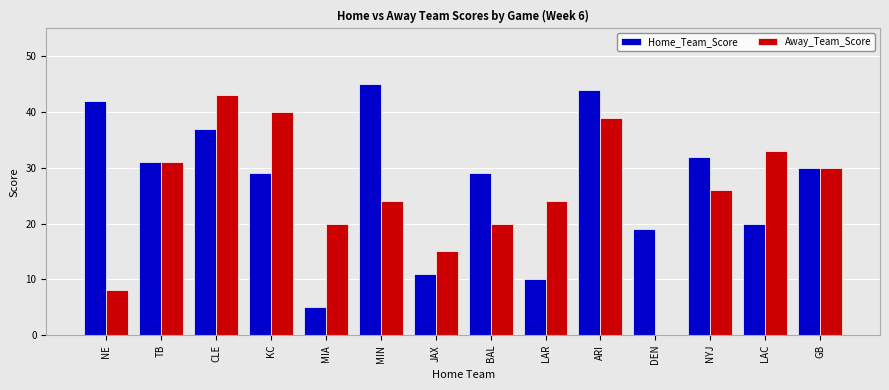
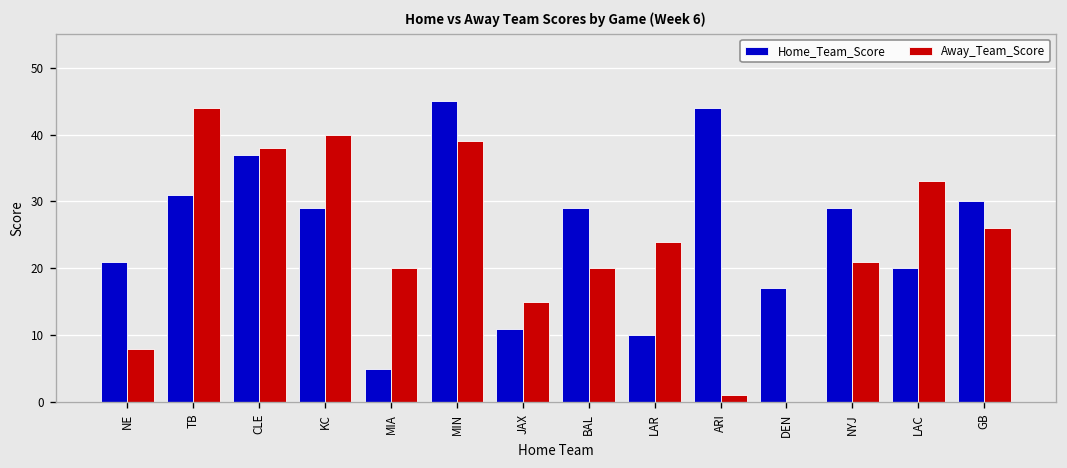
  {
    "Home_Team_Score": {
-     "NE": 42,
+     "NE": 21,
      "TB": 31,
      "CLE": 37,
      "KC": 29,
      "MIA": 5,
      "MIN": 45,
      "JAX": 11,
      "BAL": 29,
      "LAR": 10,
      "ARI": 44,
-     "DEN": 19,
-     "NYJ": 32,
+     "DEN": 17,
+     "NYJ": 29,
      "LAC": 20,
      "GB": 30
    },
    "Away_Team_Score": {
      "NE": 8,
-     "TB": 31,
-     "CLE": 43,
+     "TB": 44,
+     "CLE": 38,
      "KC": 40,
      "MIA": 20,
-     "MIN": 24,
+     "MIN": 39,
      "JAX": 15,
      "BAL": 20,
      "LAR": 24,
-     "ARI": 39,
+     "ARI": 1,
      "DEN": 0,
-     "NYJ": 26,
+     "NYJ": 21,
      "LAC": 33,
-     "GB": 30
+     "GB": 26
    }
  }
